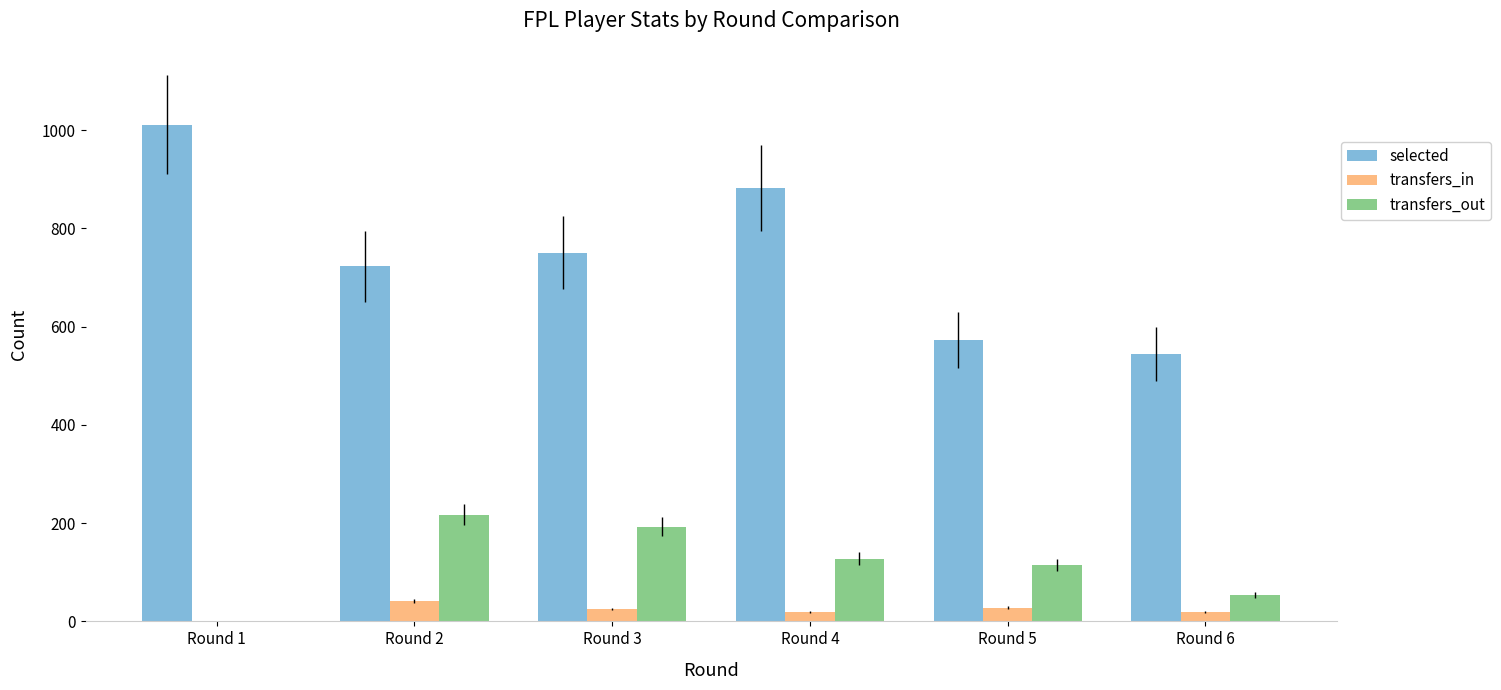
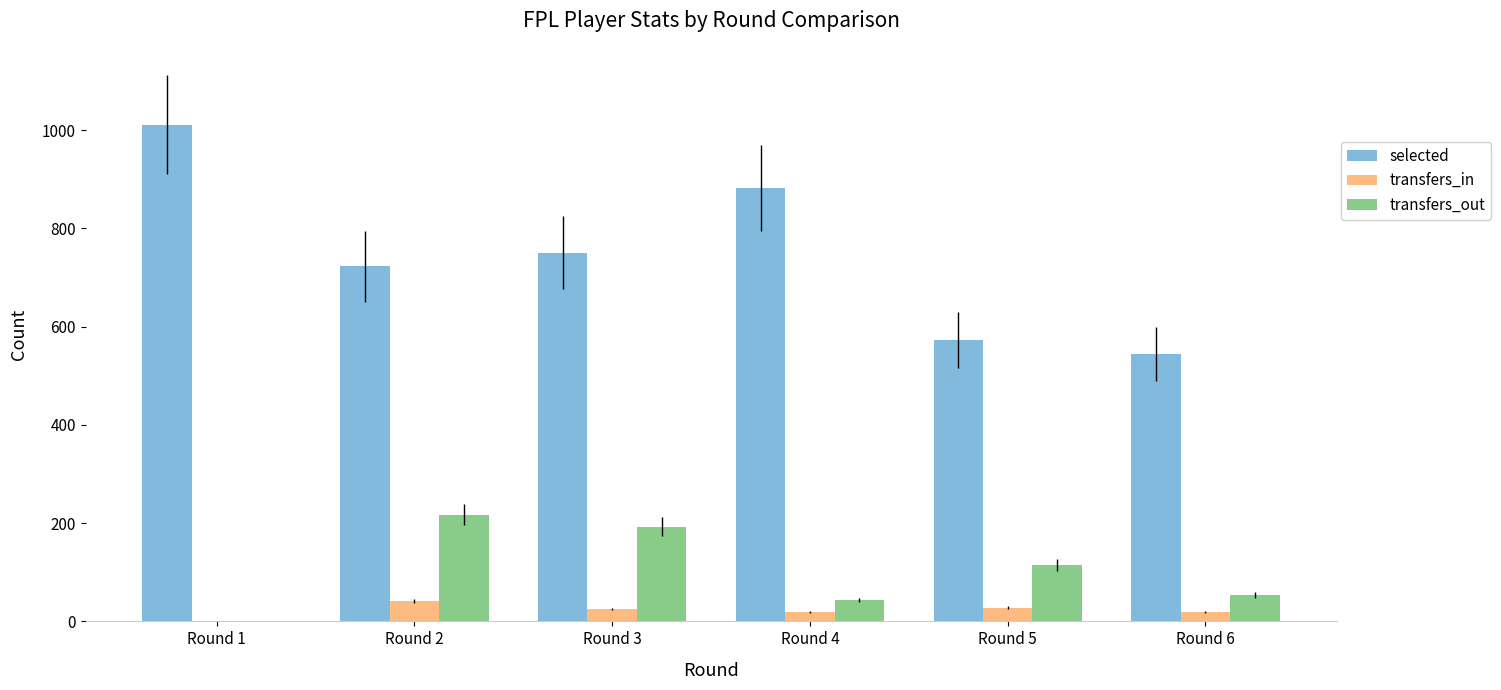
  {
    "selected": {
      "Round 1": 1010,
      "Round 2": 720,
      "Round 3": 750,
      "Round 4": 880,
      "Round 5": 570,
      "Round 6": 540
    },
    "transfers_in": {
      "Round 1": 0,
      "Round 2": 40,
      "Round 3": 30,
      "Round 4": 20,
      "Round 5": 30,
      "Round 6": 20
    },
    "transfers_out": {
      "Round 1": 0,
      "Round 2": 220,
      "Round 3": 190,
-     "Round 4": 130,
+     "Round 4": 40,
      "Round 5": 120,
      "Round 6": 50
    }
  }
